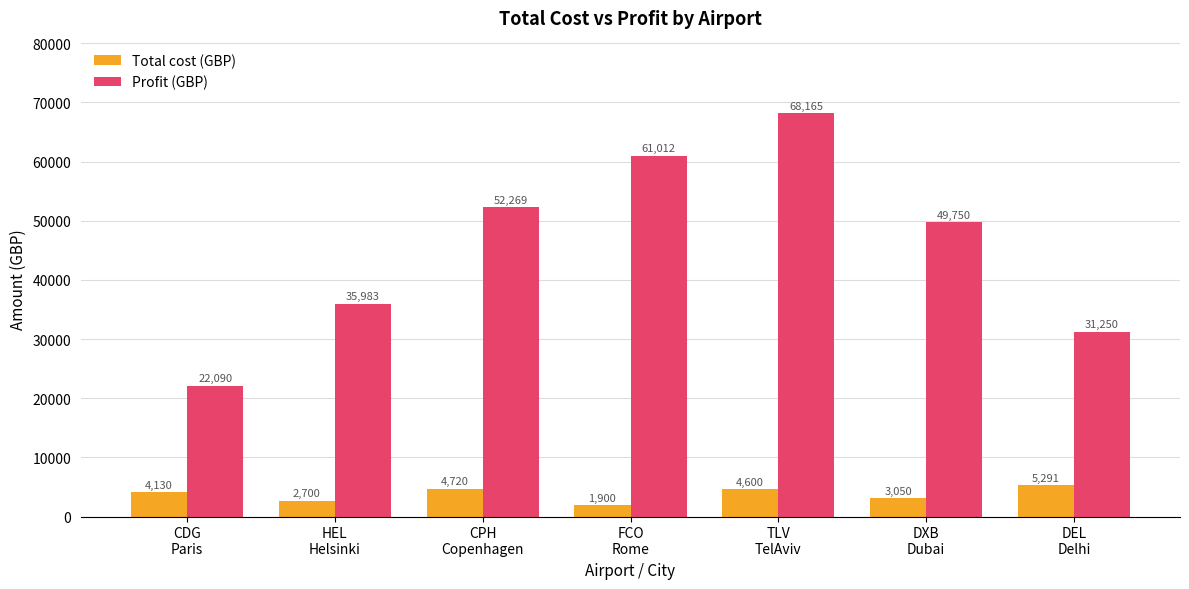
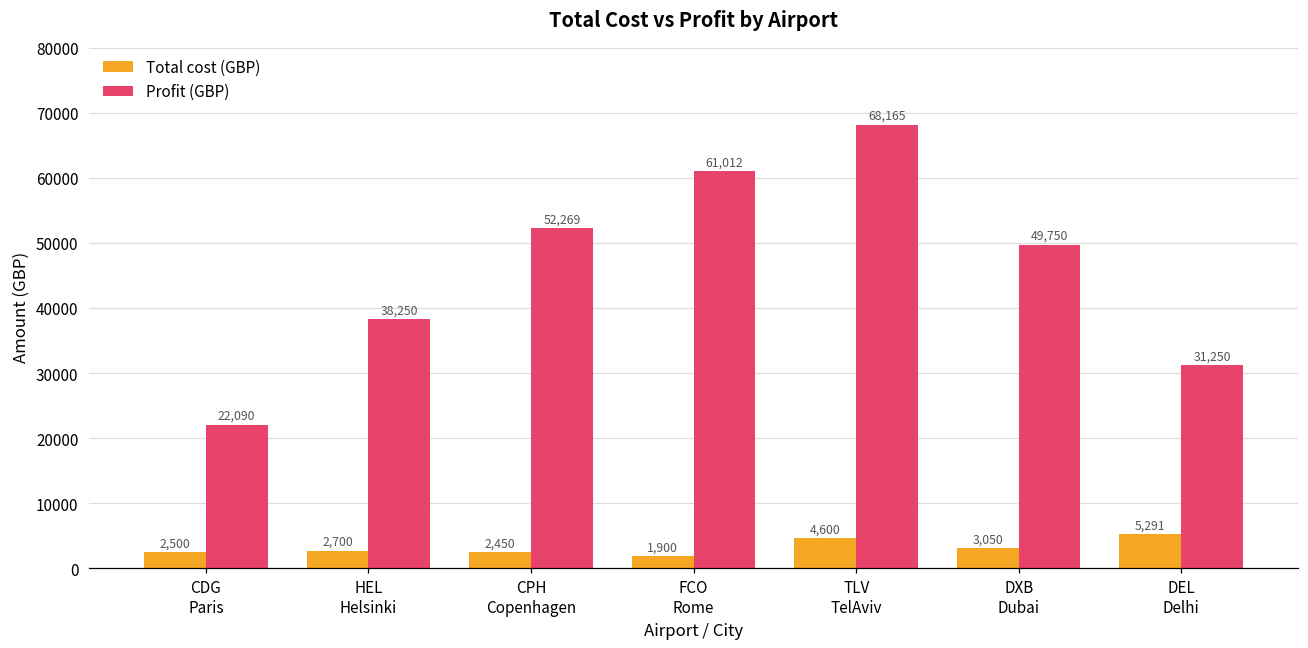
  {
    "Total cost (GBP)": {
-     "CDG Paris": "4,130",
+     "CDG Paris": "2,500",
      "HEL Helsinki": "2,700",
-     "CPH Copenhagen": "4,720",
+     "CPH Copenhagen": "2,450",
      "FCO Rome": "1,900",
      "TLV TelAviv": "4,600",
      "DXB Dubai": "3,050",
      "DEL Delhi": "5,291"
    },
    "Profit (GBP)": {
      "CDG Paris": "22,090",
-     "HEL Helsinki": "35,983",
+     "HEL Helsinki": "38,250",
      "CPH Copenhagen": "52,269",
      "DEL Delhi": "31,250"
    }
  }
